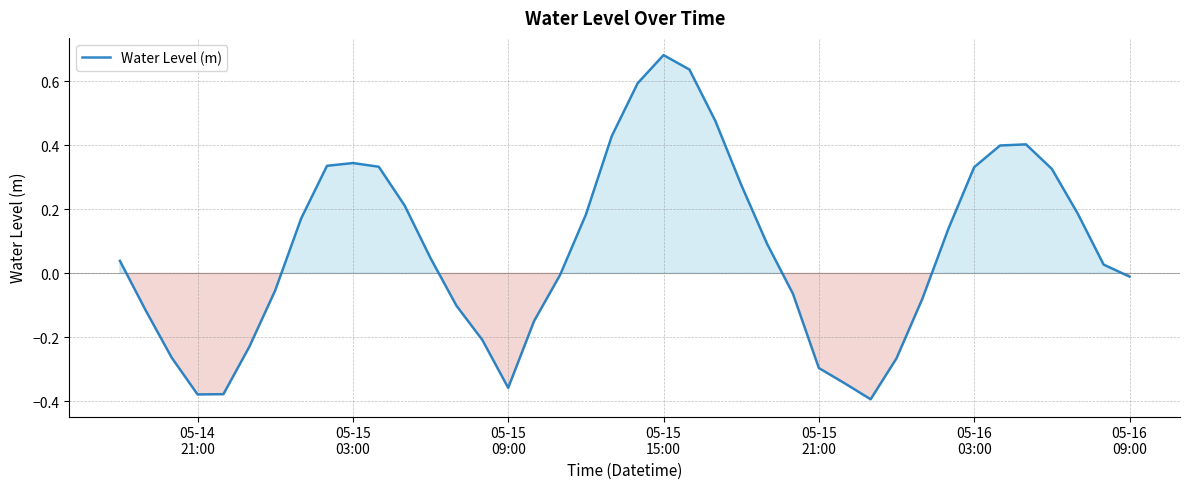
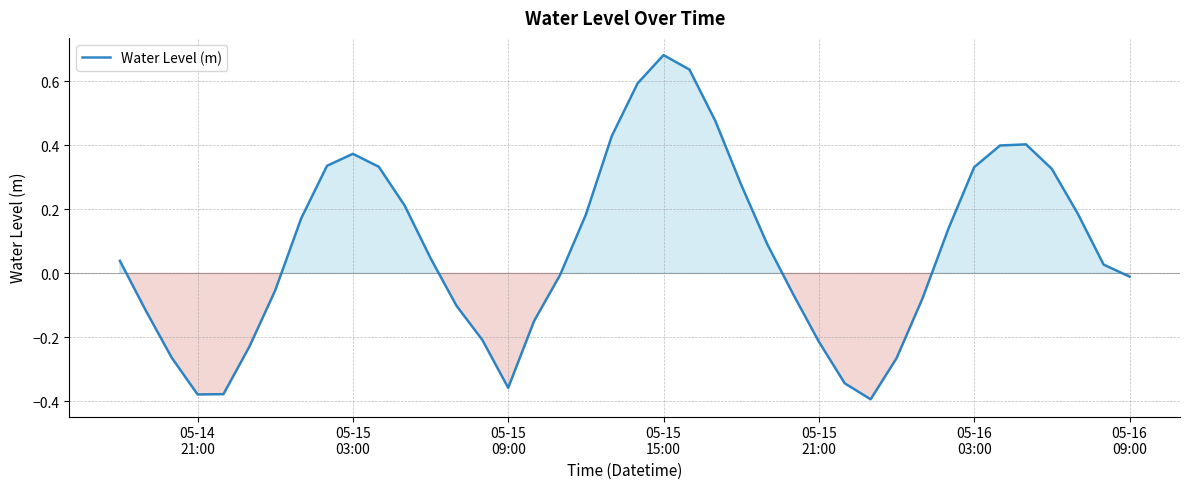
  {
    "05-14 21:00": -0.38,
-   "05-15 03:00": 0.34,
+   "05-15 03:00": 0.37,
    "05-15 09:00": -0.36,
    "05-15 15:00": 0.68,
-   "05-15 21:00": -0.30,
+   "05-15 21:00": -0.21,
    "05-16 03:00": 0.33,
    "05-16 09:00": -0.01
  }
